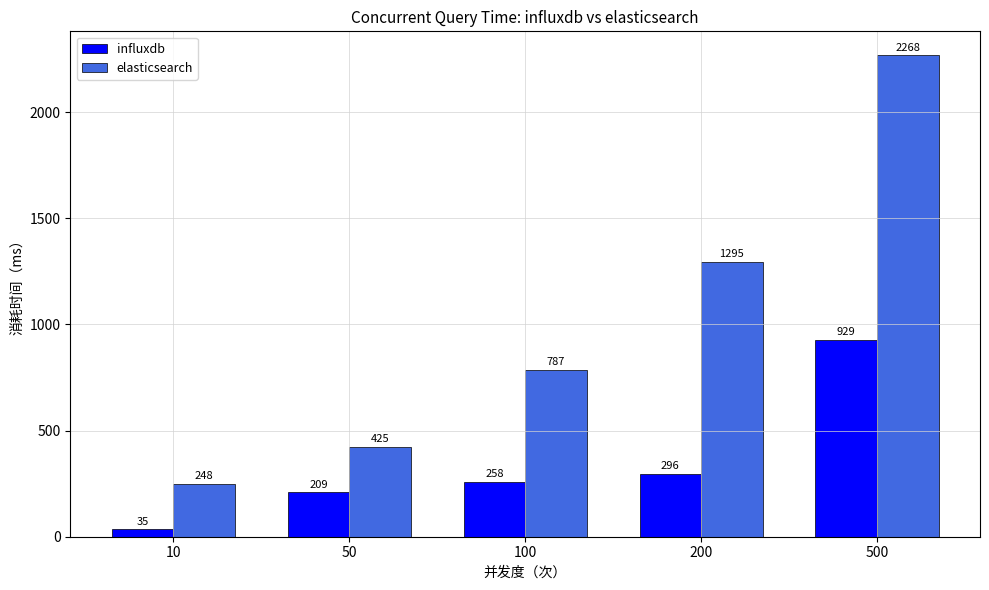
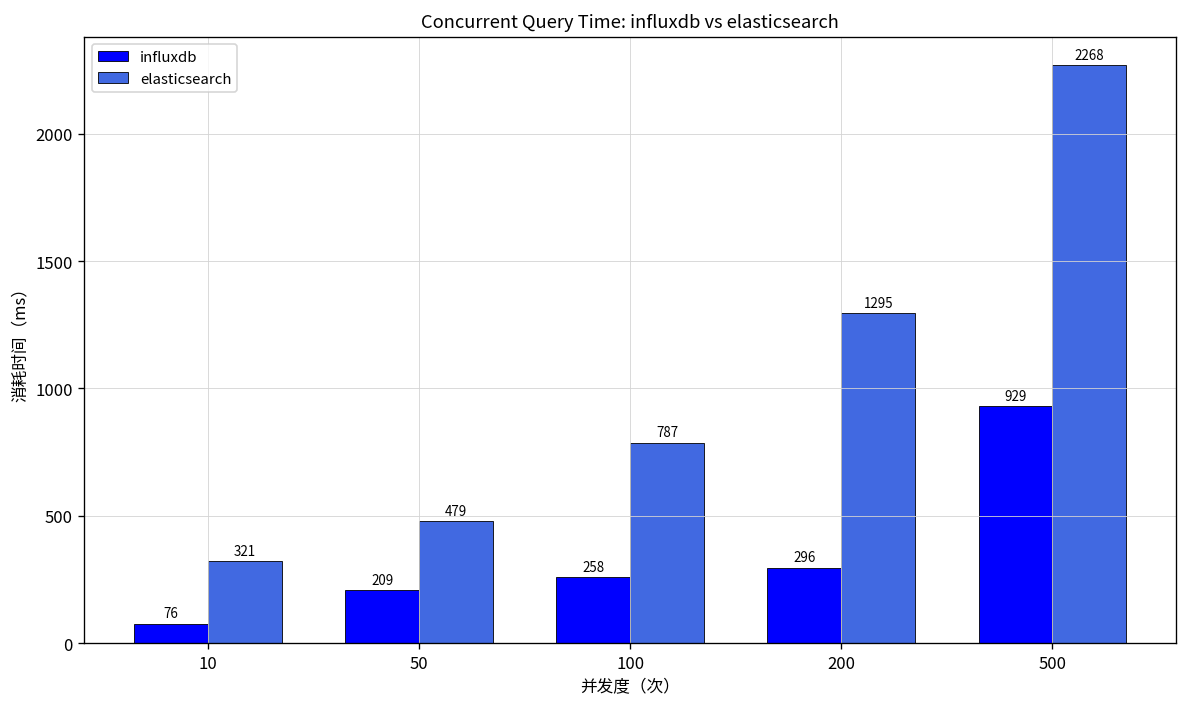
  {
    "influxdb": {
-     "10": 35,
+     "10": 76,
      "50": 209,
      "100": 258,
      "200": 296,
      "500": 929
    },
    "elasticsearch": {
-     "10": 248,
-     "50": 425,
+     "10": 321,
+     "50": 479,
      "100": 787,
      "200": 1295,
      "500": 2268
    }
  }
